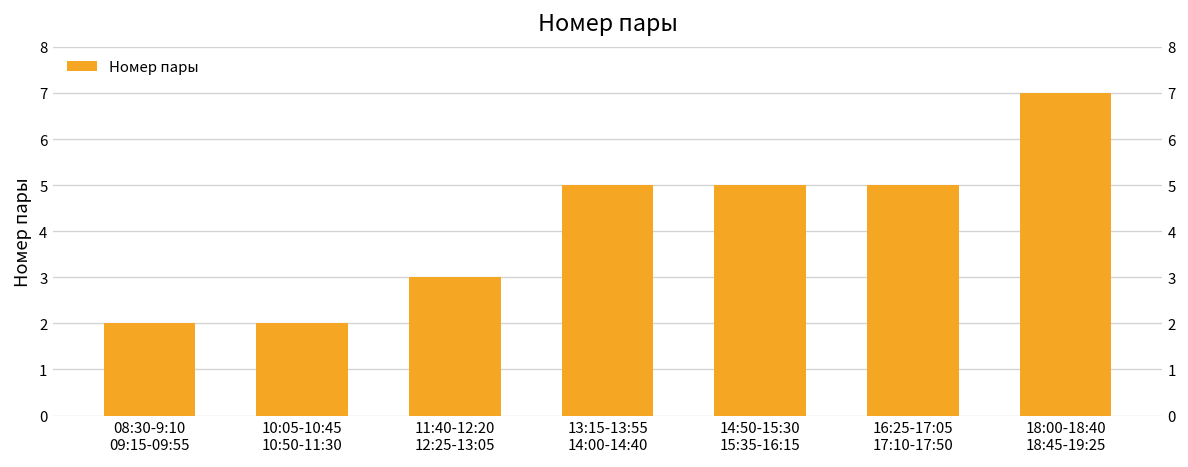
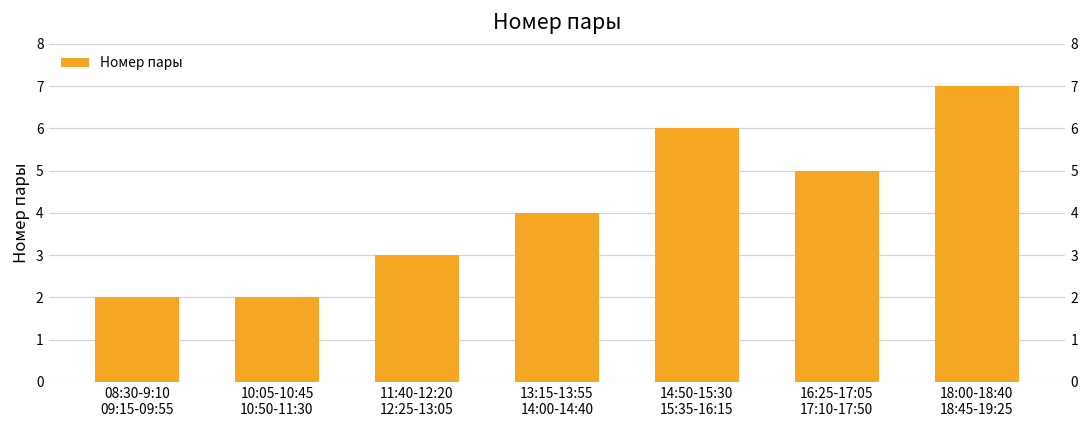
  {
    "08:30-9:10 09:15-09:55": 2,
    "10:05-10:45 10:50-11:30": 2,
    "11:40-12:20 12:25-13:05": 3,
-   "13:15-13:55 14:00-14:40": 5,
-   "14:50-15:30 15:35-16:15": 5,
+   "13:15-13:55 14:00-14:40": 4,
+   "14:50-15:30 15:35-16:15": 6,
    "16:25-17:05 17:10-17:50": 5,
    "18:00-18:40 18:45-19:25": 7
  }
